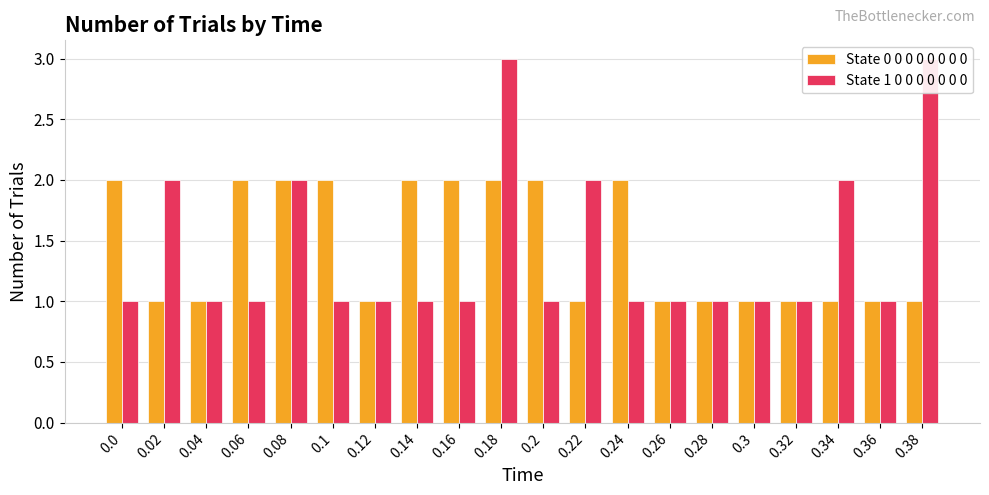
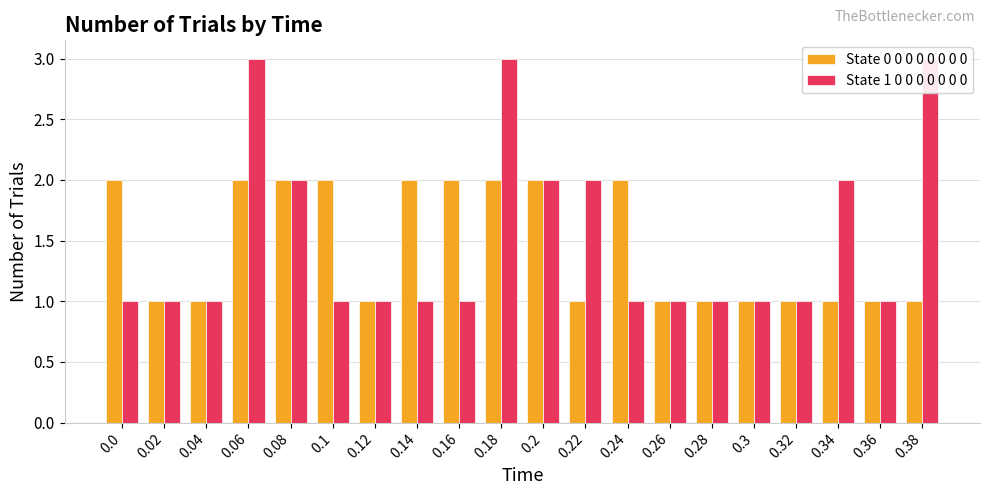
  {
    "State 0 0 0 0 0 0 0 0": {
      "0.0": 2,
      "0.02": 1,
      "0.04": 1,
      "0.06": 2,
      "0.08": 2,
      "0.1": 2,
      "0.12": 1,
      "0.14": 2,
      "0.16": 2,
      "0.18": 2,
      "0.2": 2,
      "0.22": 1,
      "0.24": 2,
      "0.26": 1,
      "0.28": 1,
      "0.3": 1,
      "0.32": 1,
      "0.34": 1,
      "0.36": 1,
      "0.38": 1
    },
    "State 1 0 0 0 0 0 0 0": {
      "0.0": 1,
-     "0.02": 2,
+     "0.02": 1,
      "0.04": 1,
-     "0.06": 1,
+     "0.06": 3,
      "0.08": 2,
      "0.1": 1,
      "0.12": 1,
      "0.14": 1,
      "0.16": 1,
      "0.18": 3,
-     "0.2": 1,
+     "0.2": 2,
      "0.22": 2,
      "0.24": 1,
      "0.26": 1,
      "0.28": 1,
      "0.3": 1,
      "0.32": 1,
      "0.34": 2,
      "0.36": 1
    }
  }
